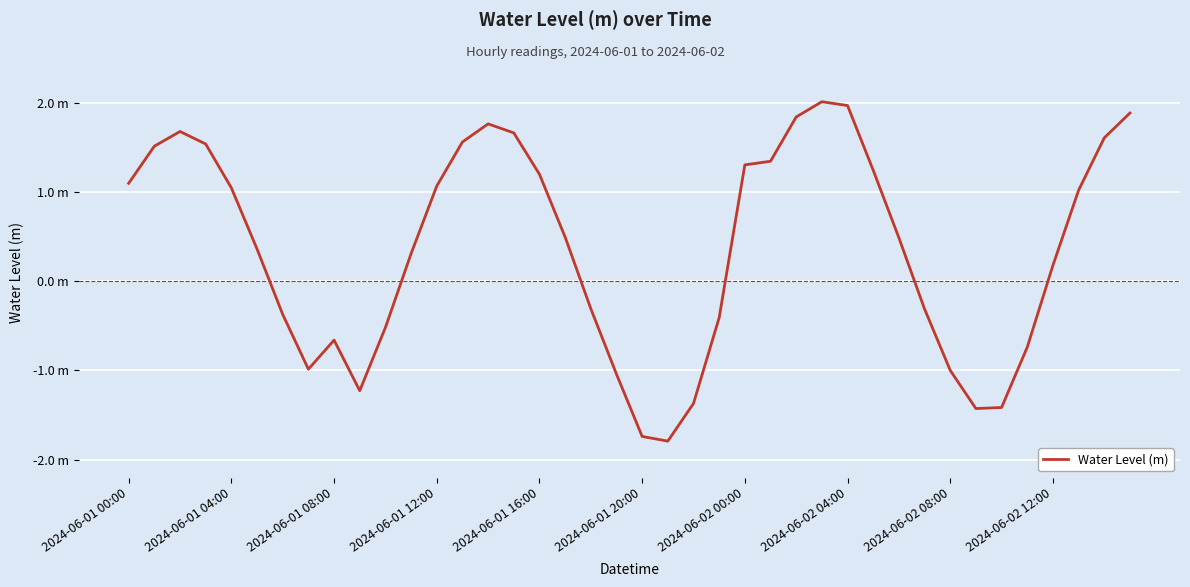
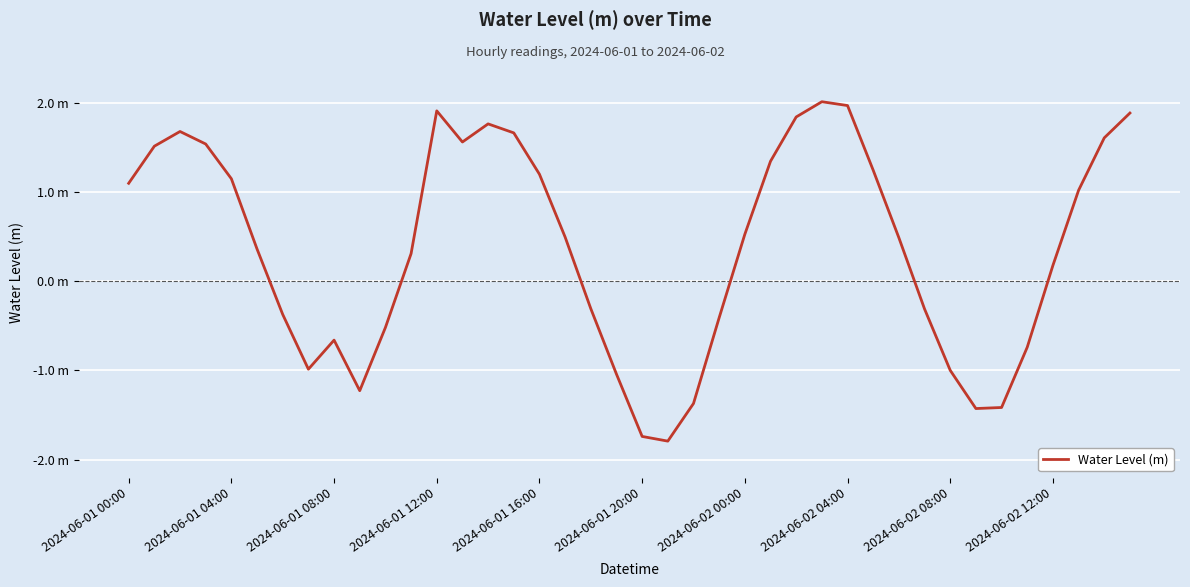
  {
    "2024-06-01 00:00": "1.1 m",
-   "2024-06-01 04:00": "1.0 m",
+   "2024-06-01 04:00": "1.1 m",
    "2024-06-01 08:00": "-0.7 m",
-   "2024-06-01 12:00": "1.1 m",
+   "2024-06-01 12:00": "1.9 m",
    "2024-06-01 16:00": "1.2 m",
    "2024-06-01 20:00": "-1.7 m",
-   "2024-06-02 00:00": "1.3 m",
+   "2024-06-02 00:00": "0.5 m",
    "2024-06-02 04:00": "2.0 m",
    "2024-06-02 08:00": "-1.0 m",
    "2024-06-02 12:00": "0.2 m"
  }
